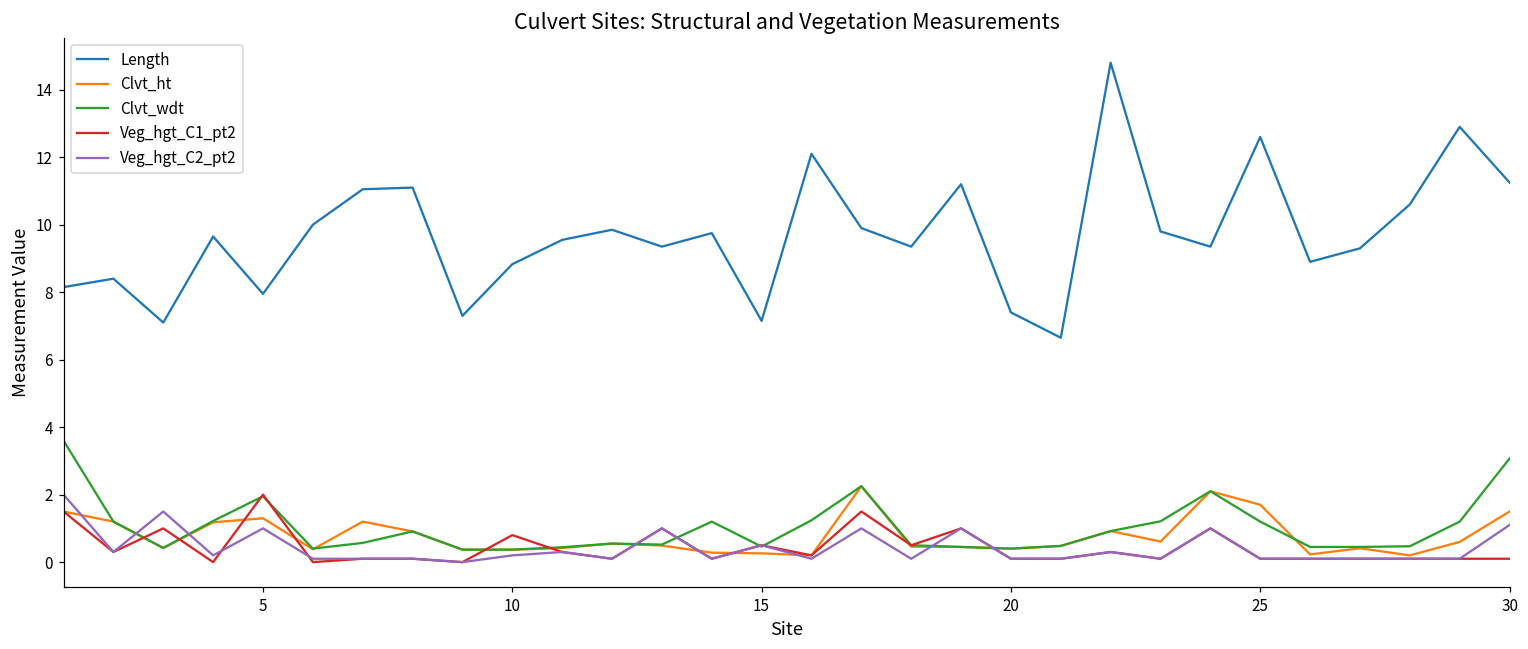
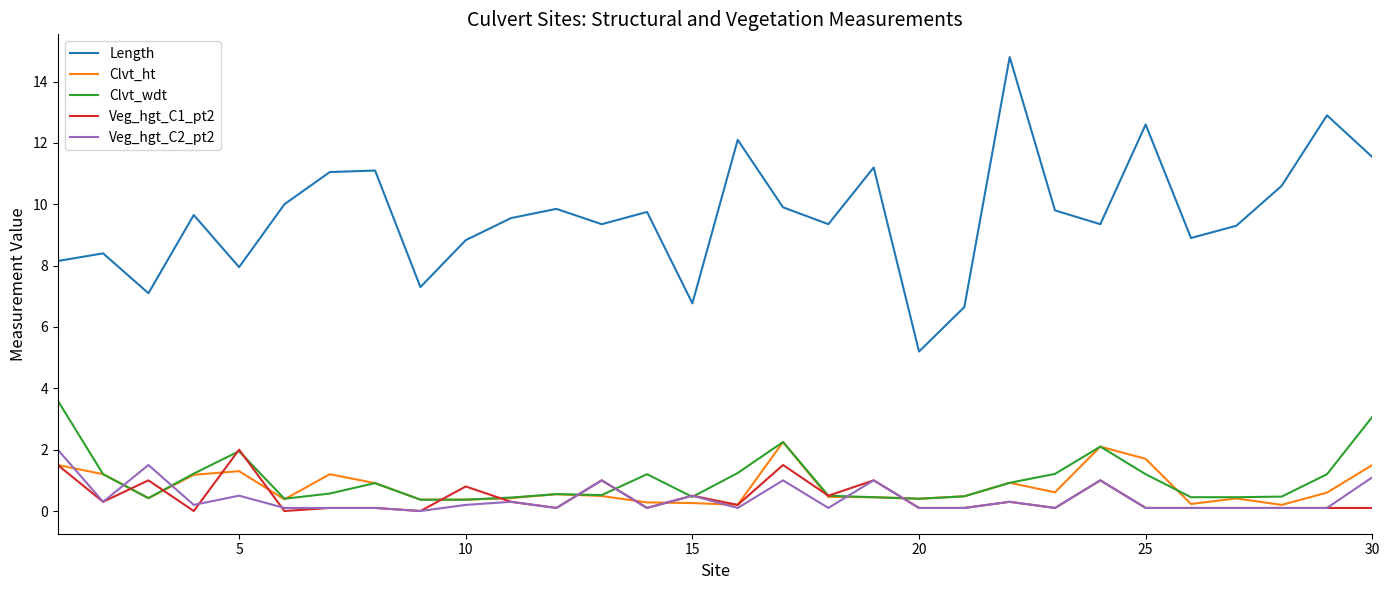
  {
    "Length": {
      "5": 8.0,
      "10": 8.8,
-     "15": 7.2,
-     "20": 7.4,
+     "15": 6.8,
+     "20": 5.2,
      "25": 12.6,
-     "30": 11.3
+     "30": 11.5
    },
    "Clvt_ht": {
      "5": 1.3,
      "15": 0.3,
      "25": 1.7,
      "30": 1.5
    },
    "Clvt_wdt": {
      "25": 1.2,
      "30": 3.1
    },
    "Veg_hgt_C1_pt2": {
      "10": 0.8,
      "30": 0.1
    },
    "Veg_hgt_C2_pt2": {
-     "5": 1.0,
+     "5": 0.5,
      "10": 0.2,
      "30": 1.1
    }
  }
